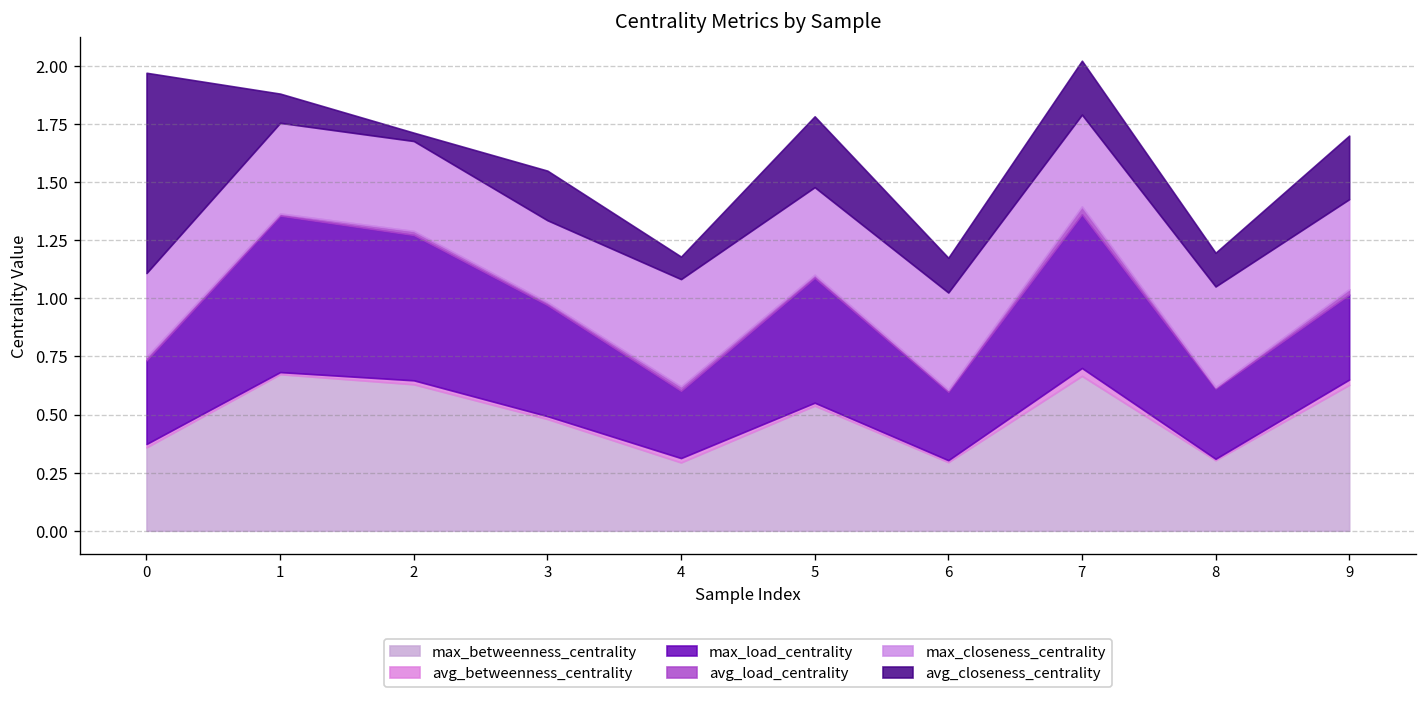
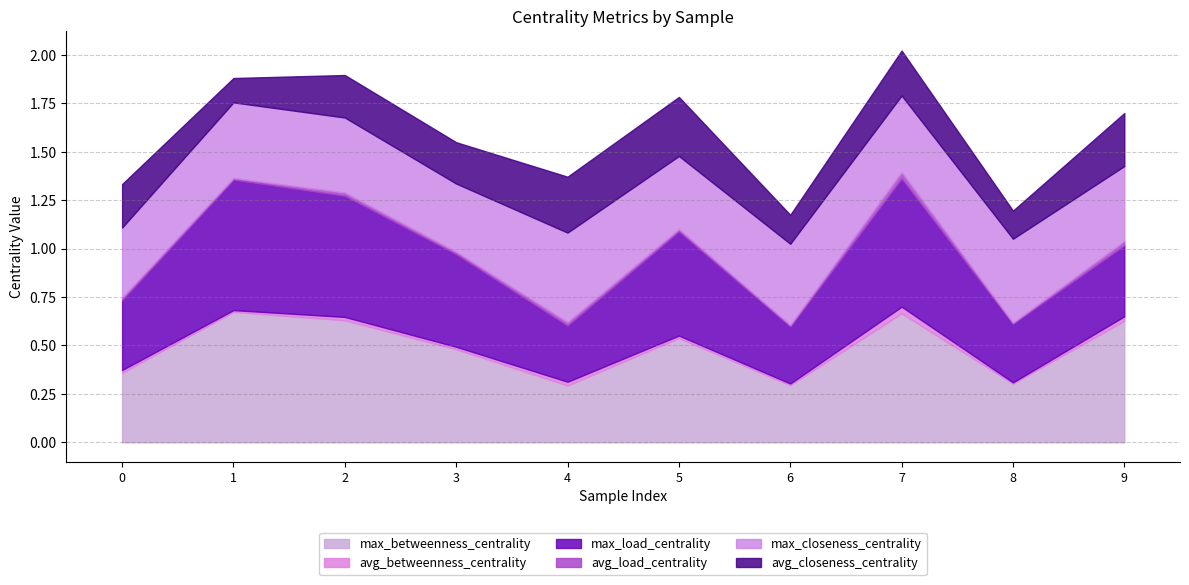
  {
    "max_load_centrality": {
      "0": 0.36,
      "2": 0.63,
      "4": 0.29,
      "7": 0.66,
      "9": 0.37
    },
    "avg_load_centrality": {
      "0": 0.01,
      "2": 0.02,
      "4": 0.02,
      "7": 0.03,
      "9": 0.02
    },
    "avg_closeness_centrality": {
-     "0": 0.86,
+     "0": 0.22,
      "1": 0.13,
-     "2": 0.04,
+     "2": 0.22,
      "3": 0.21,
-     "4": 0.10,
+     "4": 0.29,
      "5": 0.30,
      "6": 0.15,
      "7": 0.23,
      "8": 0.15,
      "9": 0.27
    }
  }
